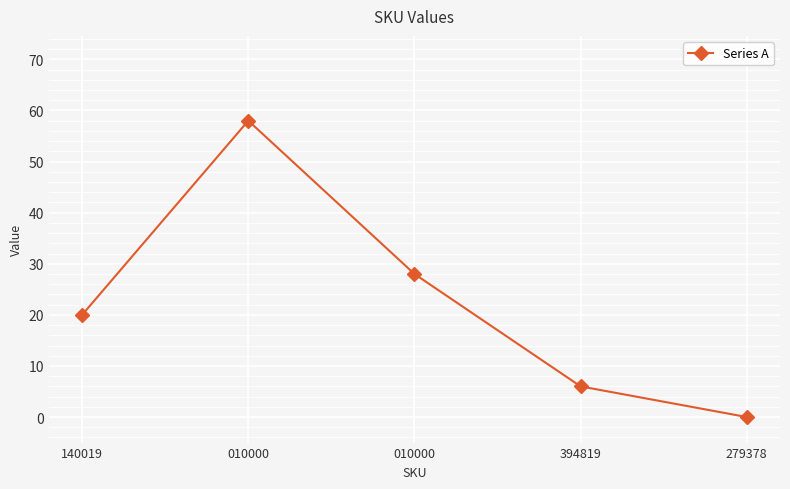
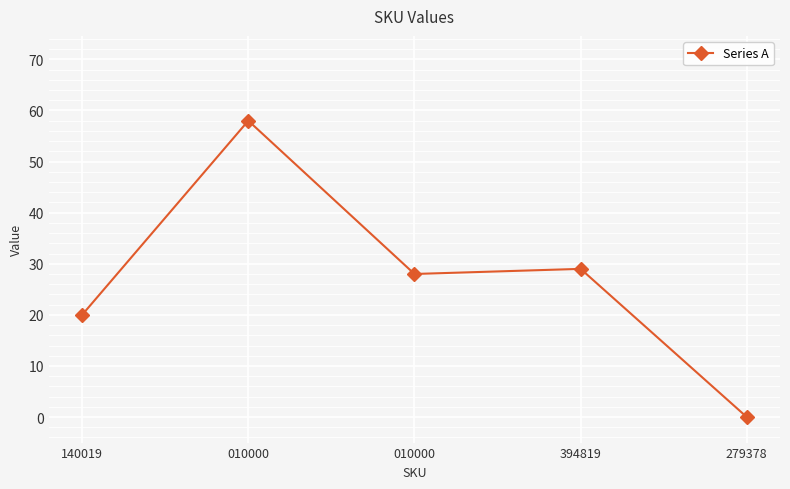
  {
    "140019": 20,
-   "394819": 6,
+   "394819": 29,
    "279378": 0
  }
